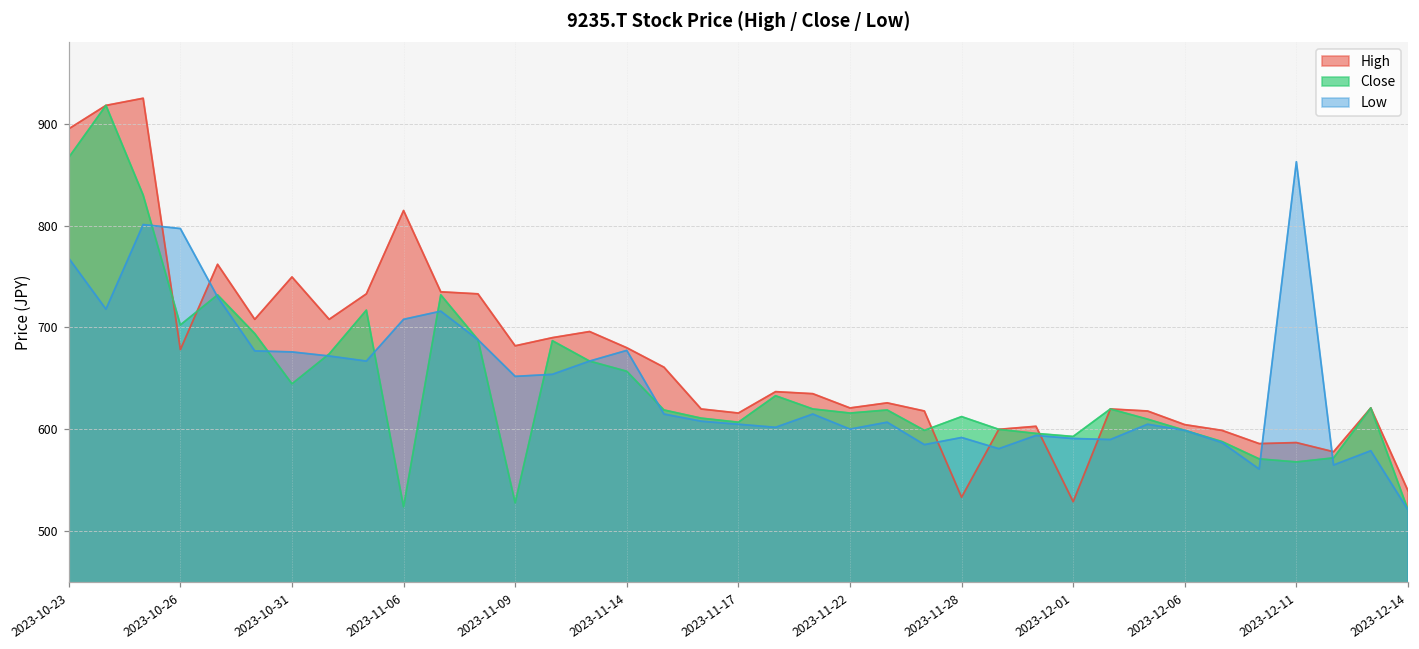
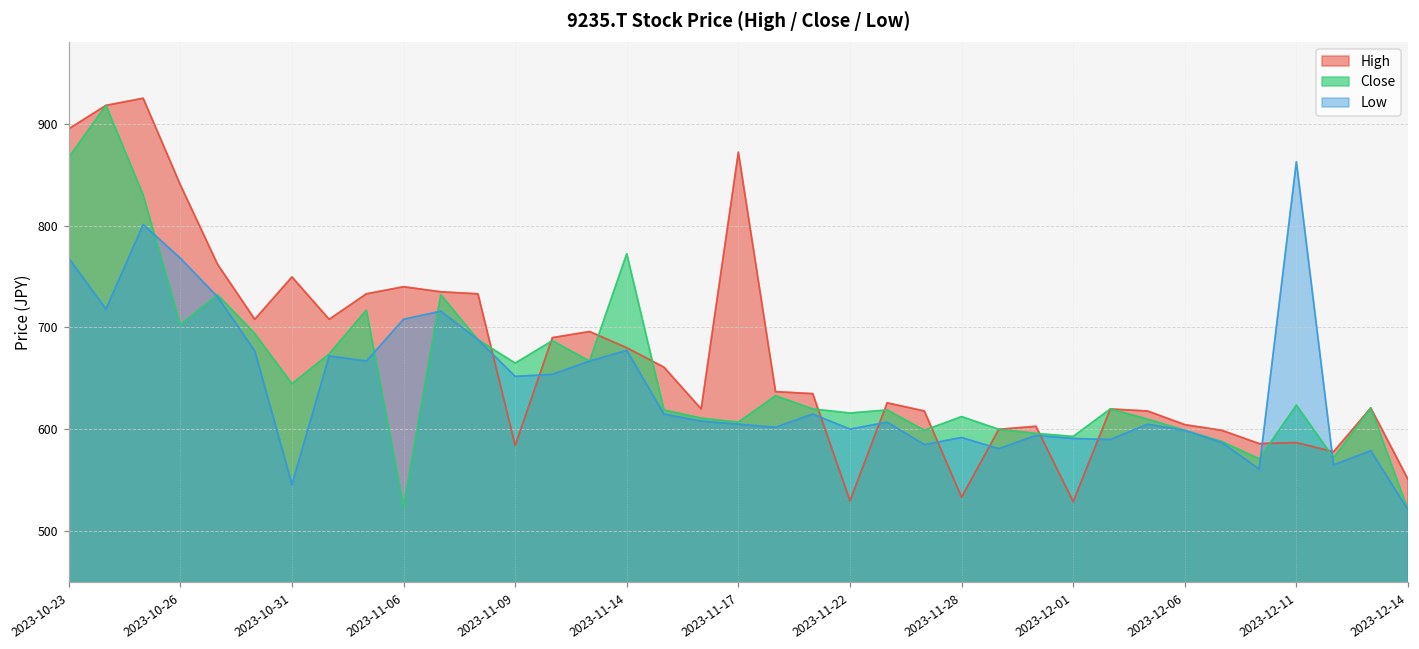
  {
    "High": {
      "2023-10-23": 900,
-     "2023-10-26": 680,
+     "2023-10-26": 840,
      "2023-10-31": 750,
-     "2023-11-06": 810,
-     "2023-11-09": 680,
-     "2023-11-17": 620,
-     "2023-11-22": 620,
+     "2023-11-06": 740,
+     "2023-11-09": 580,
+     "2023-11-17": 870,
+     "2023-11-22": 530,
      "2023-11-28": 530,
      "2023-12-01": 530,
      "2023-12-06": 600,
      "2023-12-11": 590,
-     "2023-12-14": 540
+     "2023-12-14": 550
    },
    "Close": {
      "2023-10-23": 870,
      "2023-10-26": 700,
      "2023-10-31": 640,
      "2023-11-06": 520,
-     "2023-11-09": 530,
-     "2023-11-14": 660,
+     "2023-11-09": 670,
+     "2023-11-14": 770,
      "2023-11-22": 620,
      "2023-11-28": 610,
-     "2023-12-11": 570
+     "2023-12-11": 620
    },
    "Low": {
      "2023-10-23": 770,
-     "2023-10-26": 800,
-     "2023-10-31": 680,
+     "2023-10-26": 770,
+     "2023-10-31": 550,
      "2023-11-06": 710,
      "2023-11-09": 650,
      "2023-11-22": 600,
      "2023-11-28": 590,
      "2023-12-11": 860
    }
  }
